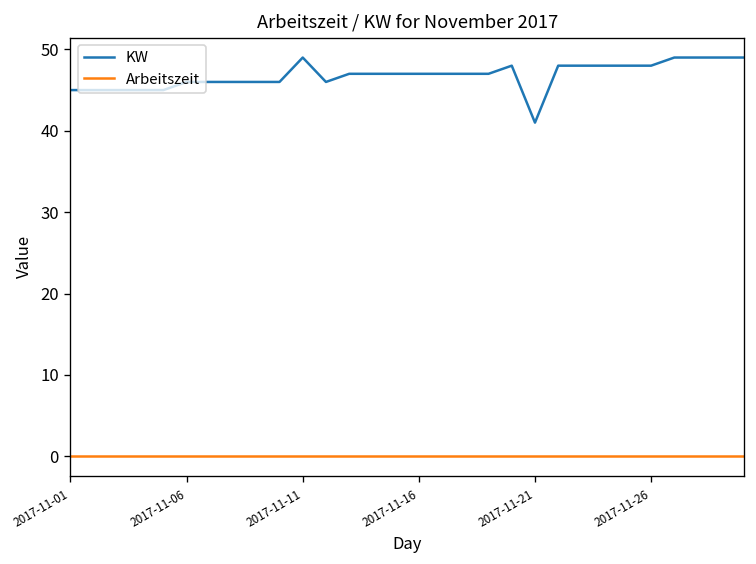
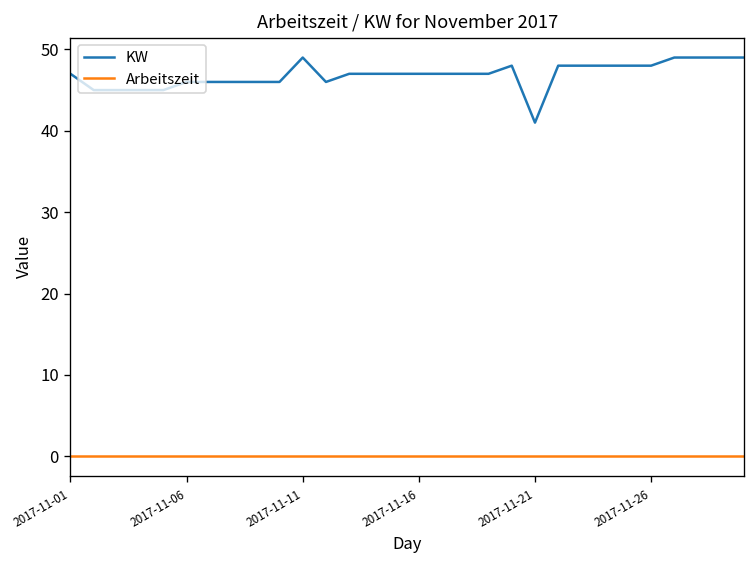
  {
    "KW": {
-     "2017-11-01": 45,
+     "2017-11-01": 47,
      "2017-11-11": 49,
      "2017-11-16": 47,
      "2017-11-21": 41,
      "2017-11-26": 48
    },
    "Arbeitszeit": {
      "2017-11-01": 0,
      "2017-11-06": 0,
      "2017-11-11": 0,
      "2017-11-16": 0,
      "2017-11-21": 0,
      "2017-11-26": 0
    }
  }
